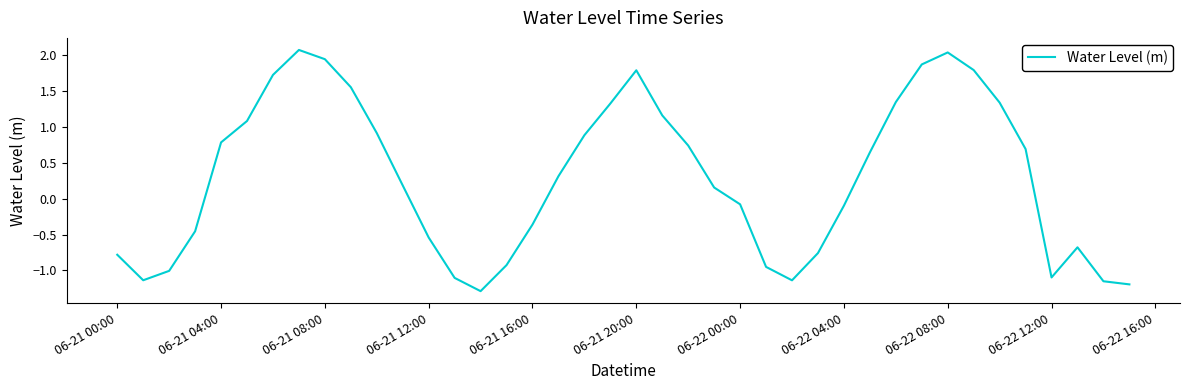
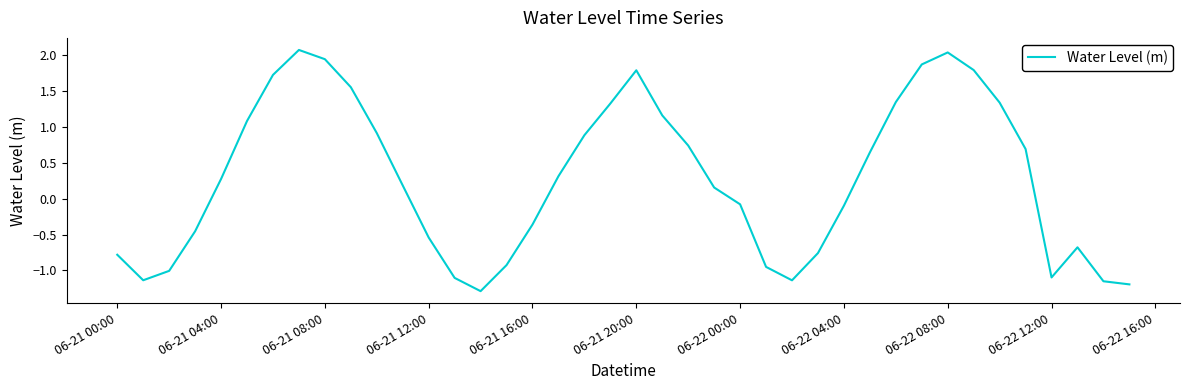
  {
    "06-21 00:00": -0.8,
-   "06-21 04:00": 0.8,
+   "06-21 04:00": 0.3,
    "06-21 08:00": 1.9,
    "06-21 12:00": -0.5,
    "06-21 16:00": -0.4,
    "06-21 20:00": 1.8,
    "06-22 00:00": -0.1,
    "06-22 04:00": -0.1,
    "06-22 08:00": 2.0,
    "06-22 12:00": -1.1
  }
